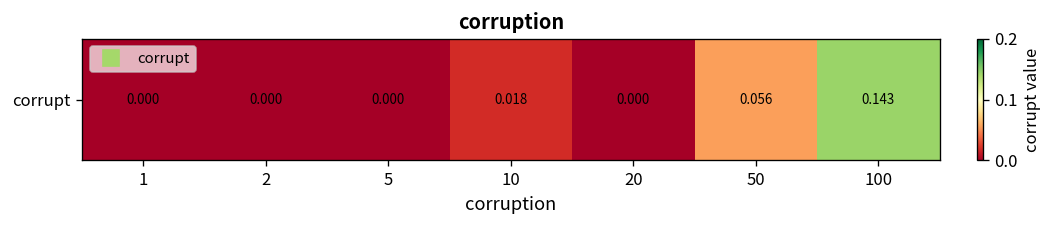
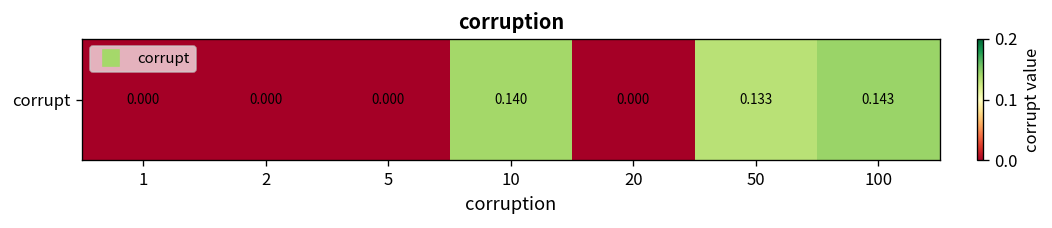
  {
    "corrupt": {
      "1": 0.000,
      "2": 0.000,
      "5": 0.000,
-     "10": 0.018,
+     "10": 0.140,
      "20": 0.000,
-     "50": 0.056,
+     "50": 0.133,
      "100": 0.143
    }
  }
